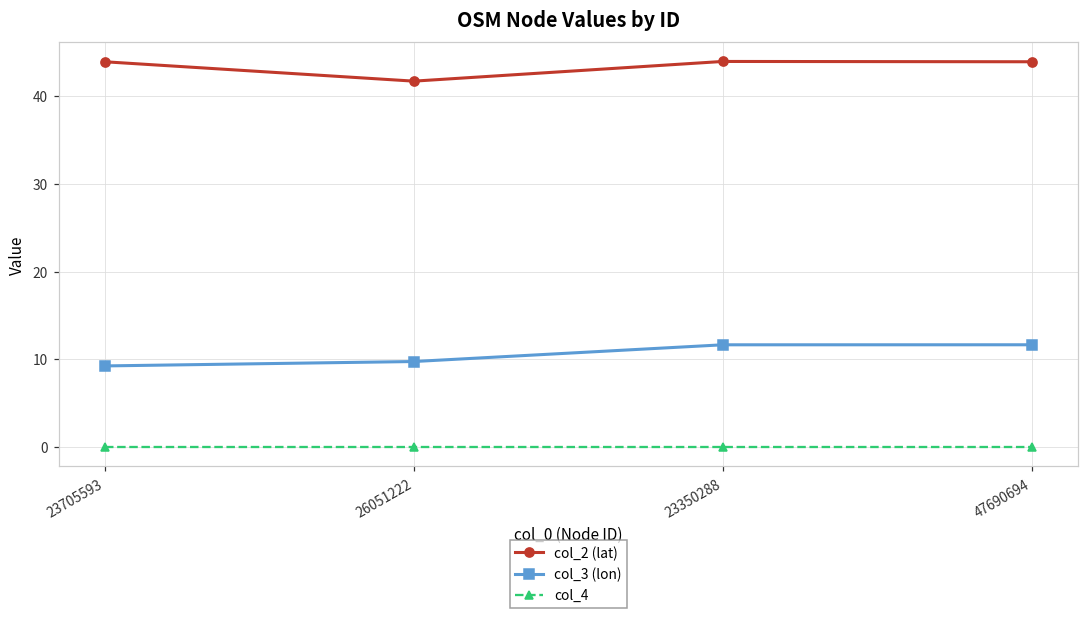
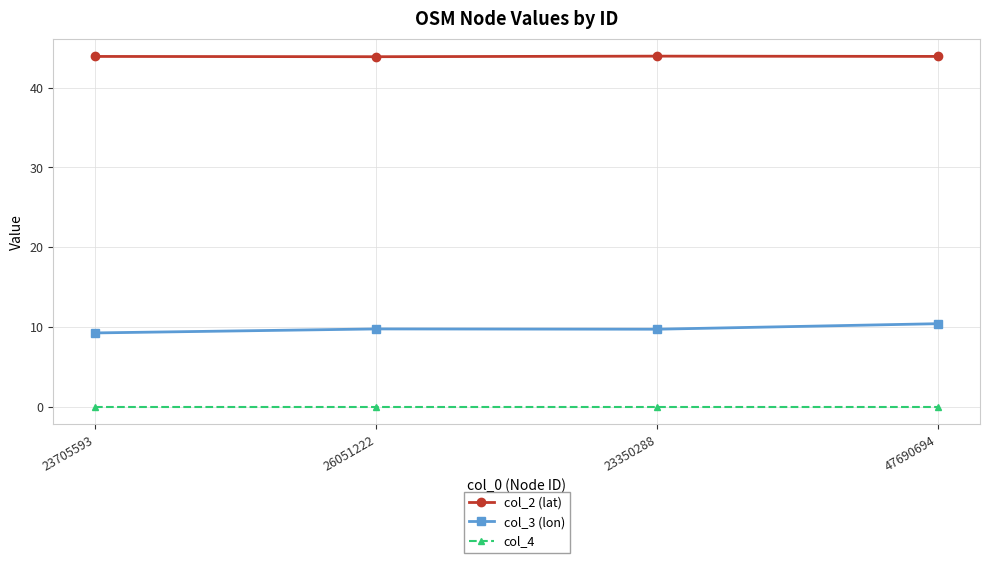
  {
    "col_2 (lat)": {
      "23705593": 44,
-     "26051222": 42,
+     "26051222": 44,
      "23350288": 44,
      "47690694": 44
    },
    "col_3 (lon)": {
      "23705593": 9,
      "26051222": 10,
-     "23350288": 12,
-     "47690694": 12
+     "23350288": 10,
+     "47690694": 10
    },
    "col_4": {
      "23705593": 0,
      "26051222": 0,
      "23350288": 0,
      "47690694": 0
    }
  }
